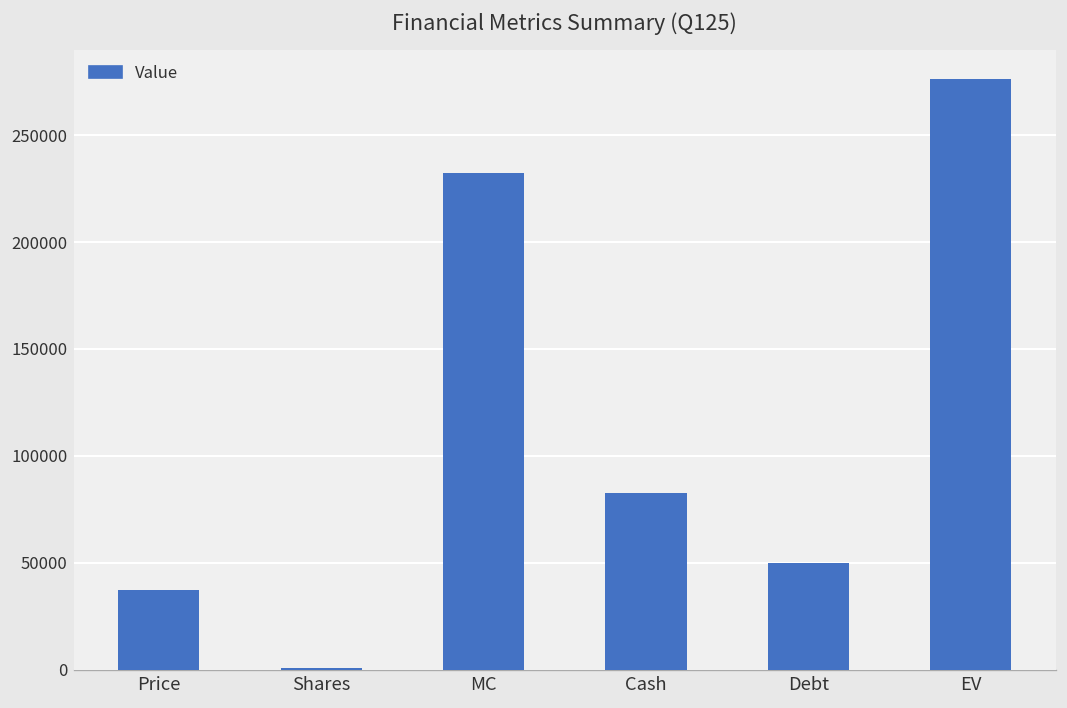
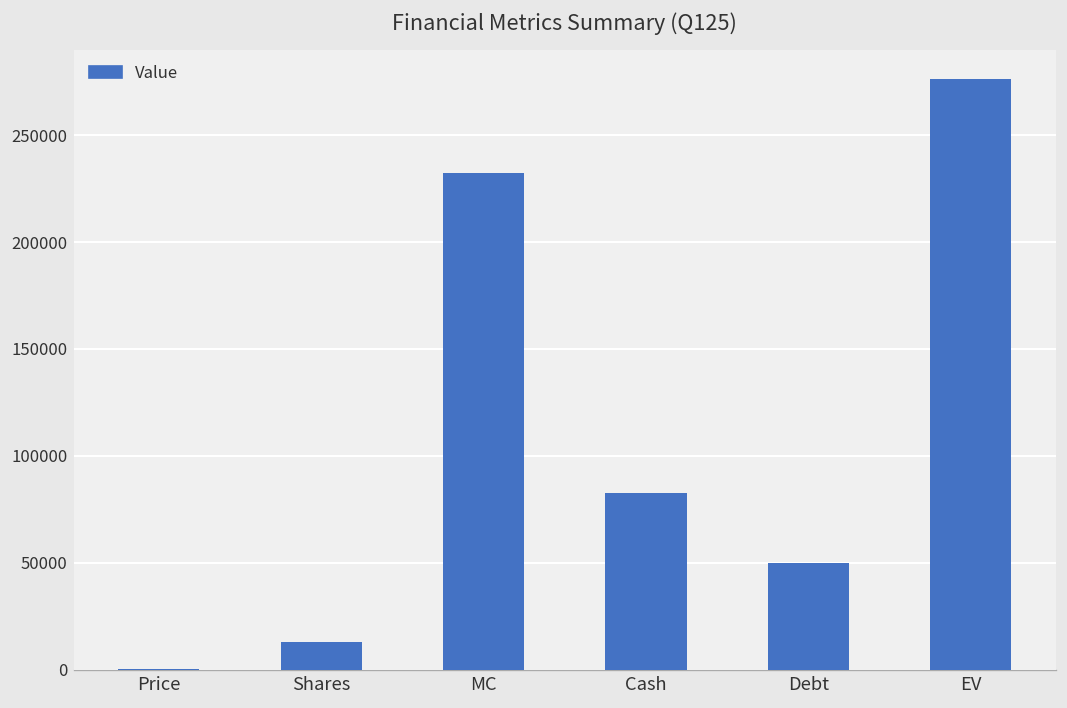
  {
-   "Price": 37000,
-   "Shares": 1000,
+   "Price": 0,
+   "Shares": 13000,
    "MC": 232000,
    "Cash": 83000,
    "Debt": 50000,
    "EV": 276000
  }
